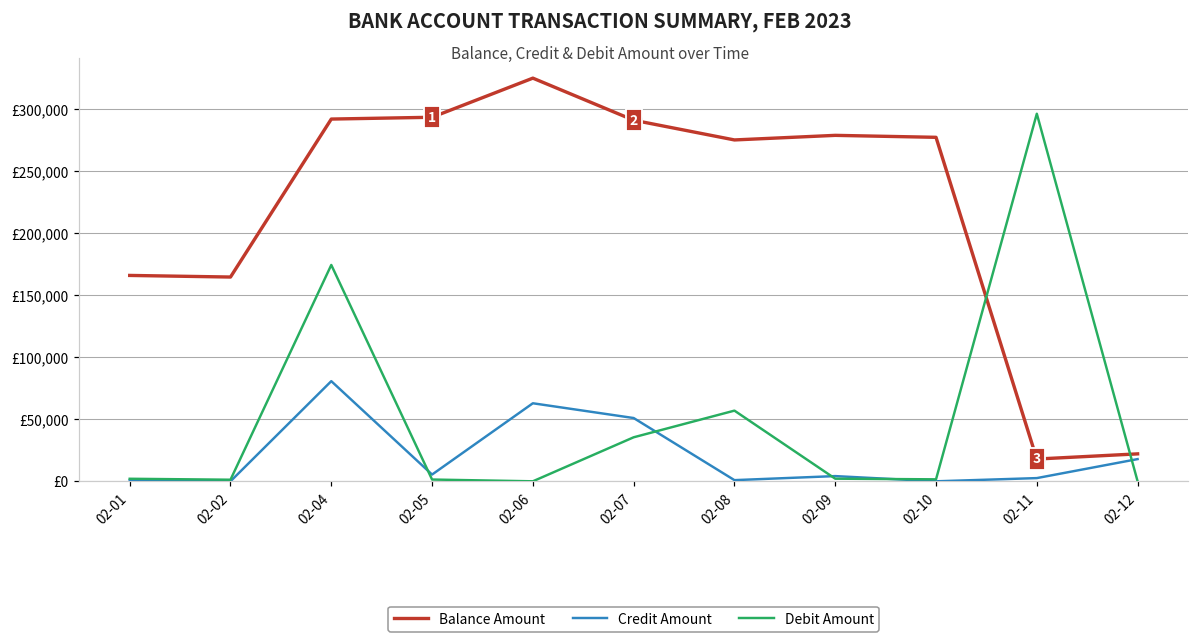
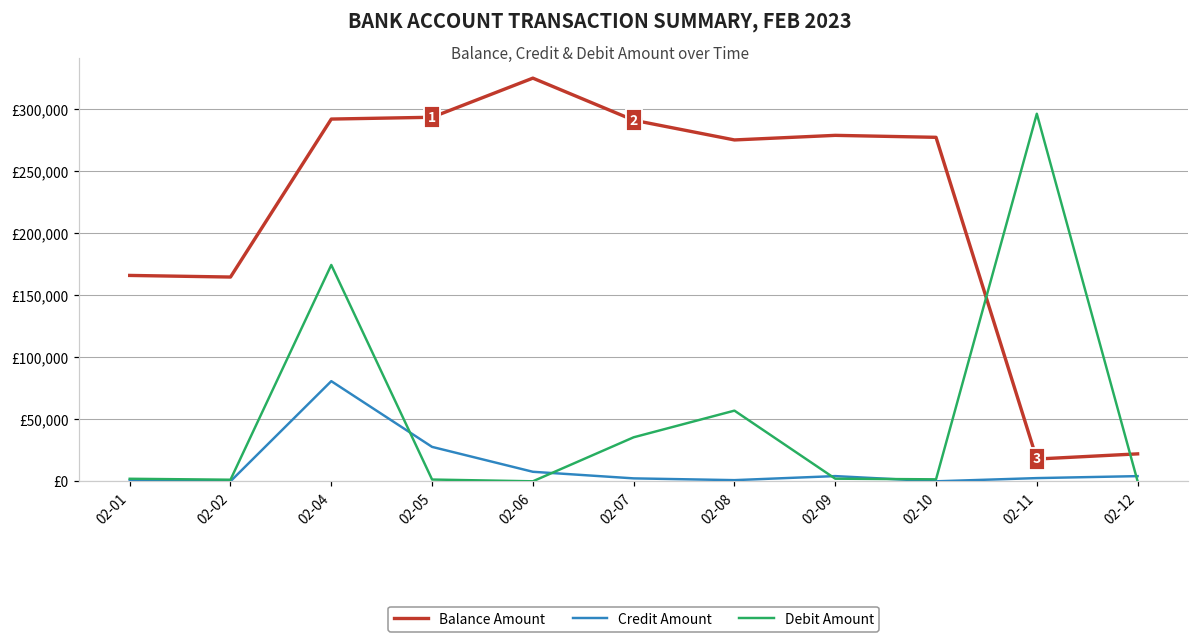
  {
    "Credit Amount": {
      "02-04": "£81,000",
-     "02-05": "£5,000",
-     "02-06": "£63,000",
-     "02-07": "£51,000",
+     "02-05": "£28,000",
+     "02-06": "£8,000",
+     "02-07": "£2,000",
      "02-08": "£1,000",
      "02-11": "£3,000",
-     "02-12": "£18,000"
+     "02-12": "£4,000"
    },
    "Debit Amount": {
      "02-04": "£175,000",
      "02-05": "£1,000",
      "02-06": "£0",
      "02-07": "£36,000",
      "02-08": "£57,000",
      "02-11": "£297,000",
      "02-12": "£0"
    }
  }
